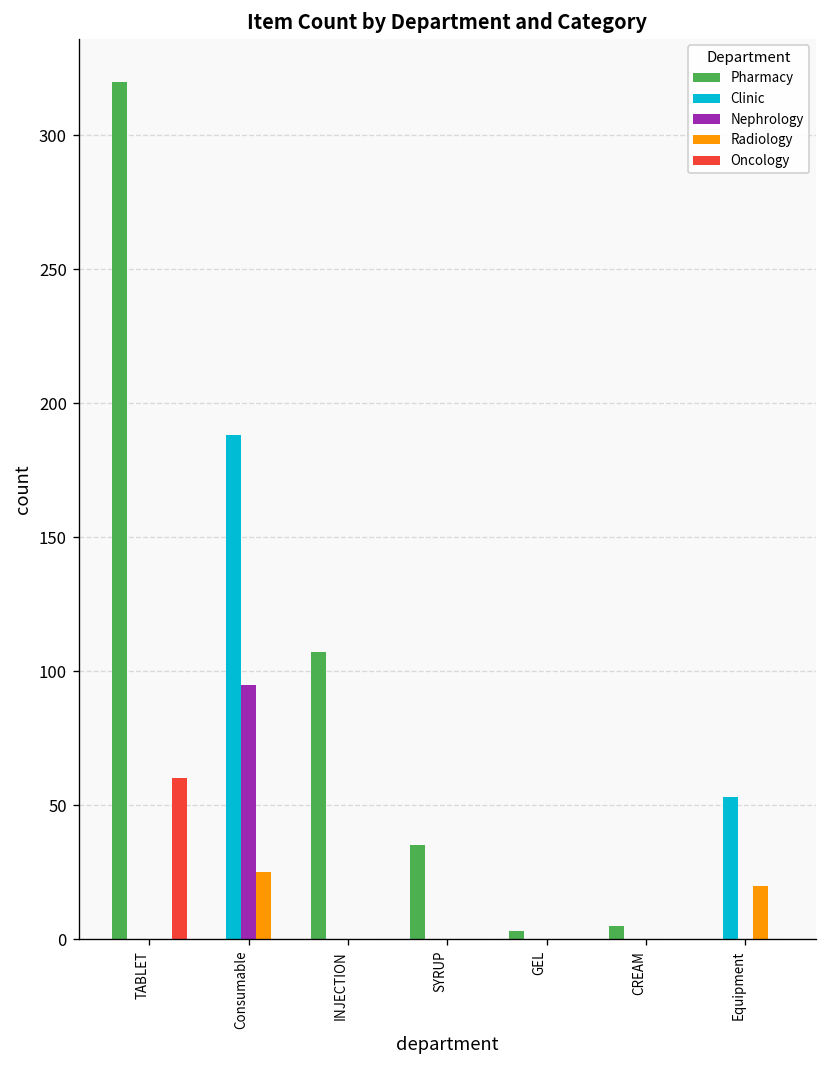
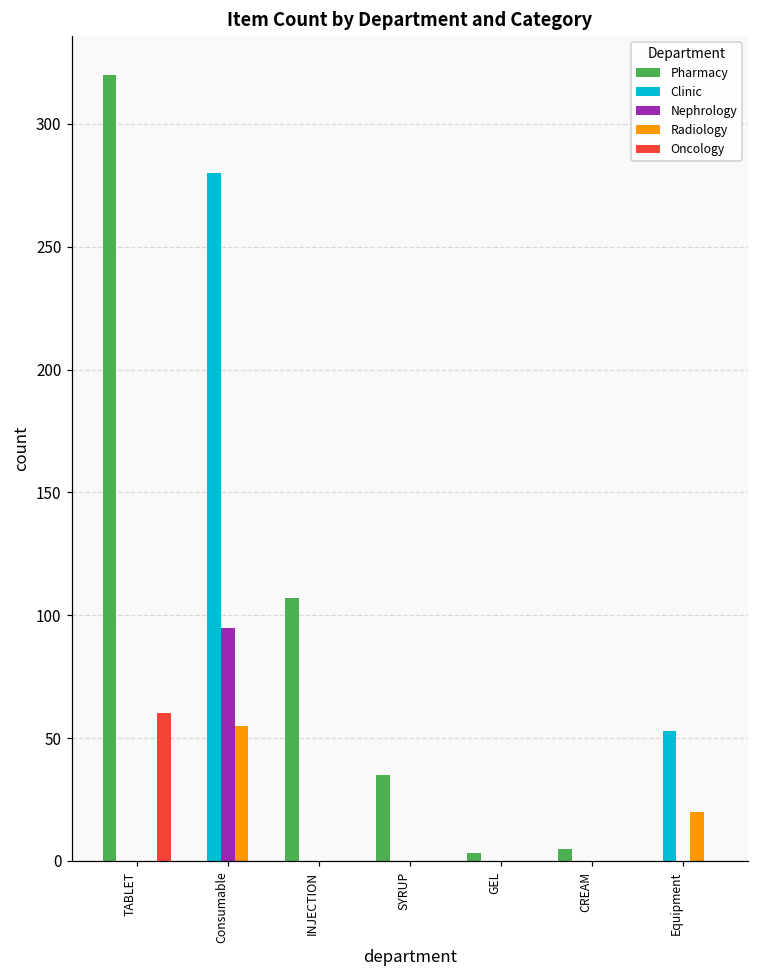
  {
    "Pharmacy": {
      "TABLET": 320,
      "Consumable": 0,
      "INJECTION": 107,
      "SYRUP": 35,
      "GEL": 3,
      "CREAM": 5,
      "Equipment": 0
    },
    "Clinic": {
      "TABLET": 0,
-     "Consumable": 188,
+     "Consumable": 280,
      "INJECTION": 0,
      "SYRUP": 0,
      "GEL": 0,
      "CREAM": 0,
      "Equipment": 53
    },
    "Nephrology": {
      "TABLET": 0,
      "Consumable": 95,
      "INJECTION": 0,
      "SYRUP": 0,
      "GEL": 0,
      "CREAM": 0,
      "Equipment": 0
    },
    "Radiology": {
      "TABLET": 0,
-     "Consumable": 25,
+     "Consumable": 55,
      "INJECTION": 0,
      "SYRUP": 0,
      "GEL": 0,
      "CREAM": 0,
      "Equipment": 20
    },
    "Oncology": {
      "TABLET": 60,
      "Consumable": 0,
      "INJECTION": 0,
      "SYRUP": 0,
      "GEL": 0,
      "CREAM": 0,
      "Equipment": 0
    }
  }
